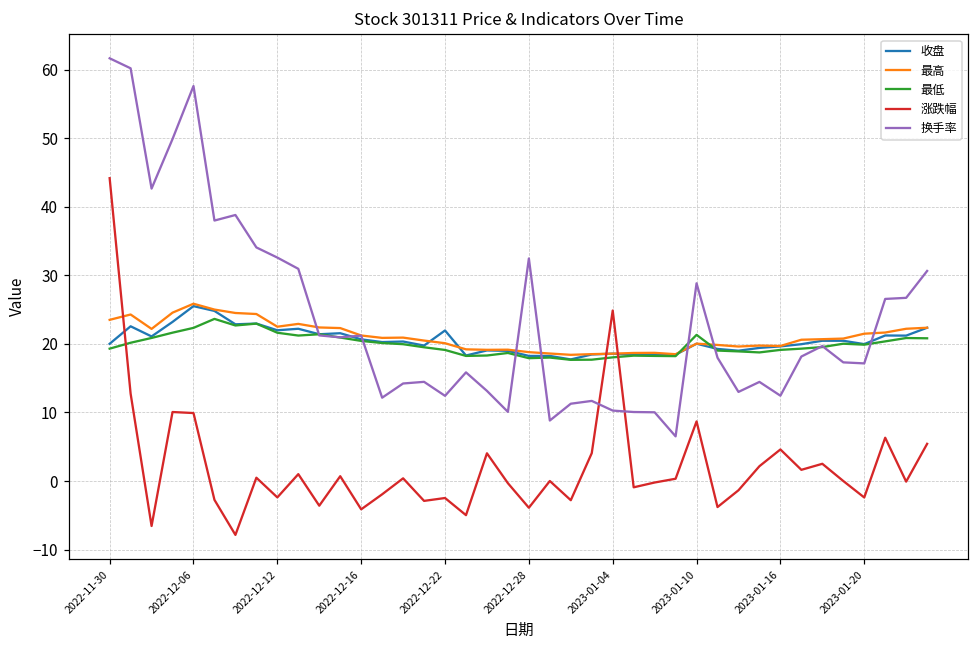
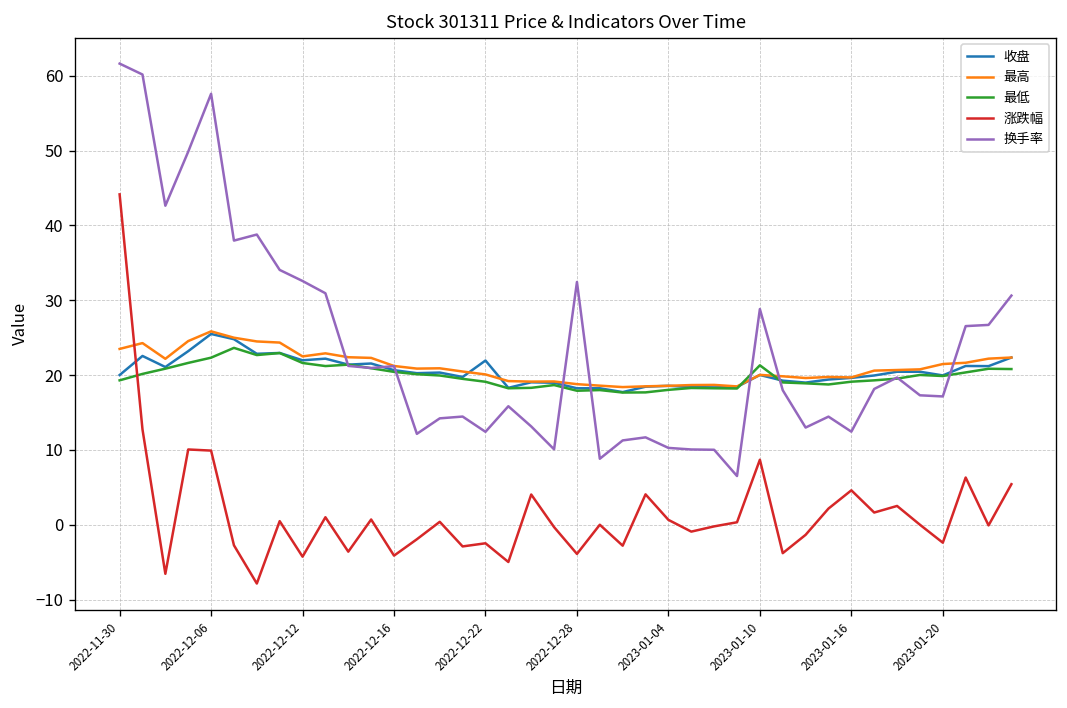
  {
    "收盘": {
      "2022-11-30": 20,
      "2022-12-22": 22
    },
    "最高": {
      "2022-11-30": 24,
      "2022-12-12": 23,
      "2022-12-22": 20,
      "2022-12-28": 19,
      "2023-01-20": 21
    },
    "最低": {
      "2022-11-30": 19,
      "2022-12-06": 22,
      "2022-12-22": 19,
      "2023-01-04": 18,
      "2023-01-10": 21,
      "2023-01-16": 19
    },
    "涨跌幅": {
      "2022-11-30": 44,
      "2022-12-06": 10,
-     "2022-12-12": -2,
+     "2022-12-12": -4,
      "2022-12-16": -4,
      "2022-12-22": -2,
      "2022-12-28": -4,
-     "2023-01-04": 25,
+     "2023-01-04": 1,
      "2023-01-10": 9,
      "2023-01-16": 5,
      "2023-01-20": -2
    },
    "换手率": {
      "2022-11-30": 62,
      "2022-12-06": 58,
      "2022-12-12": 33,
      "2022-12-22": 12,
      "2022-12-28": 32,
      "2023-01-04": 10,
      "2023-01-10": 29,
      "2023-01-16": 12,
      "2023-01-20": 17
    }
  }
